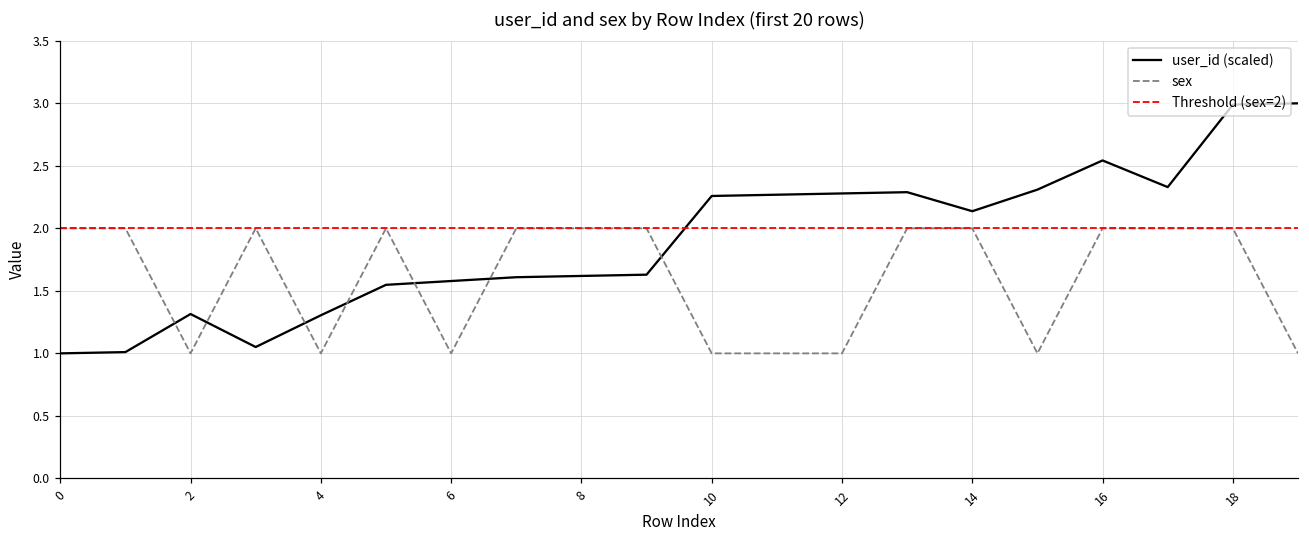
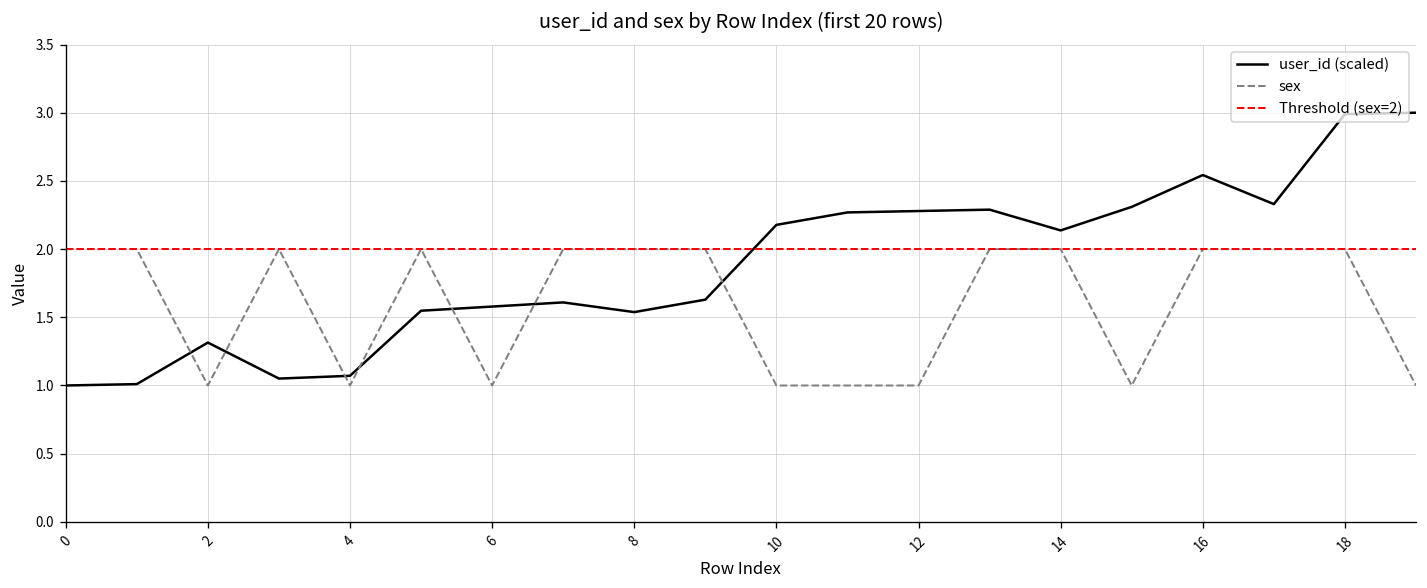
  {
    "user_id (scaled)": {
      "0": 1.00,
      "2": 1.31,
-     "4": 1.30,
+     "4": 1.07,
      "6": 1.58,
-     "8": 1.62,
-     "10": 2.26,
+     "8": 1.54,
+     "10": 2.18,
      "12": 2.28,
      "14": 2.14,
      "16": 2.54
    },
    "sex": {
      "0": 2.00,
      "2": 1.00,
      "4": 1.00,
      "6": 1.00,
      "8": 2.00,
      "10": 1.00,
      "12": 1.00,
      "14": 2.00,
      "16": 2.00,
      "18": 2.00
    }
  }
